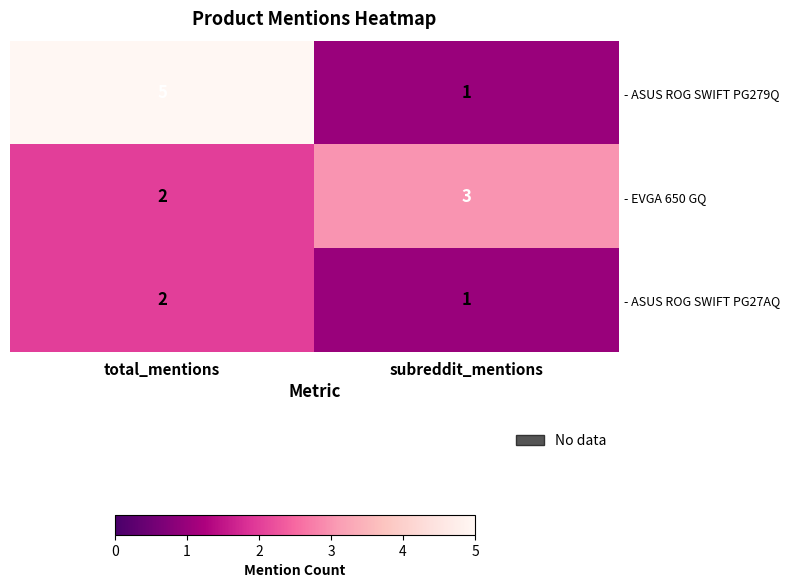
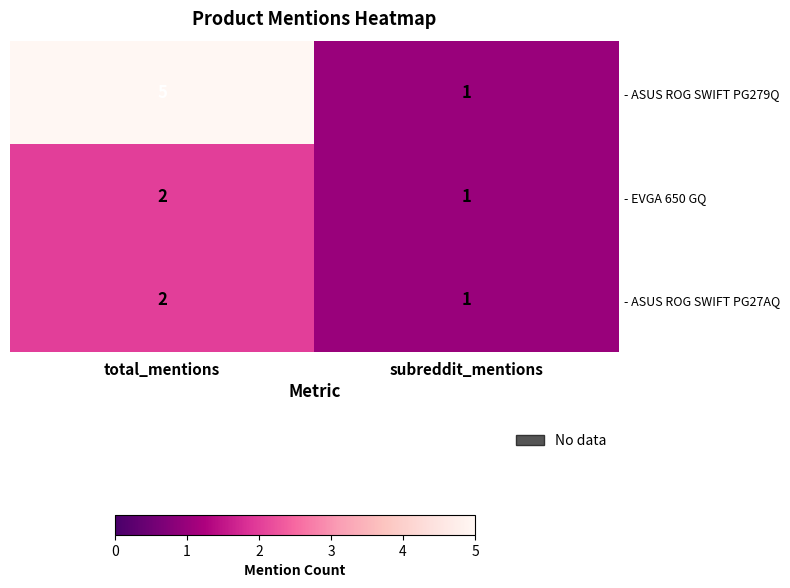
  {
    "- ASUS ROG SWIFT PG279Q": {
      "subreddit_mentions": 1
    },
    "- EVGA 650 GQ": {
      "total_mentions": 2,
-     "subreddit_mentions": 3
+     "subreddit_mentions": 1
    },
    "- ASUS ROG SWIFT PG27AQ": {
      "total_mentions": 2,
      "subreddit_mentions": 1
    }
  }
